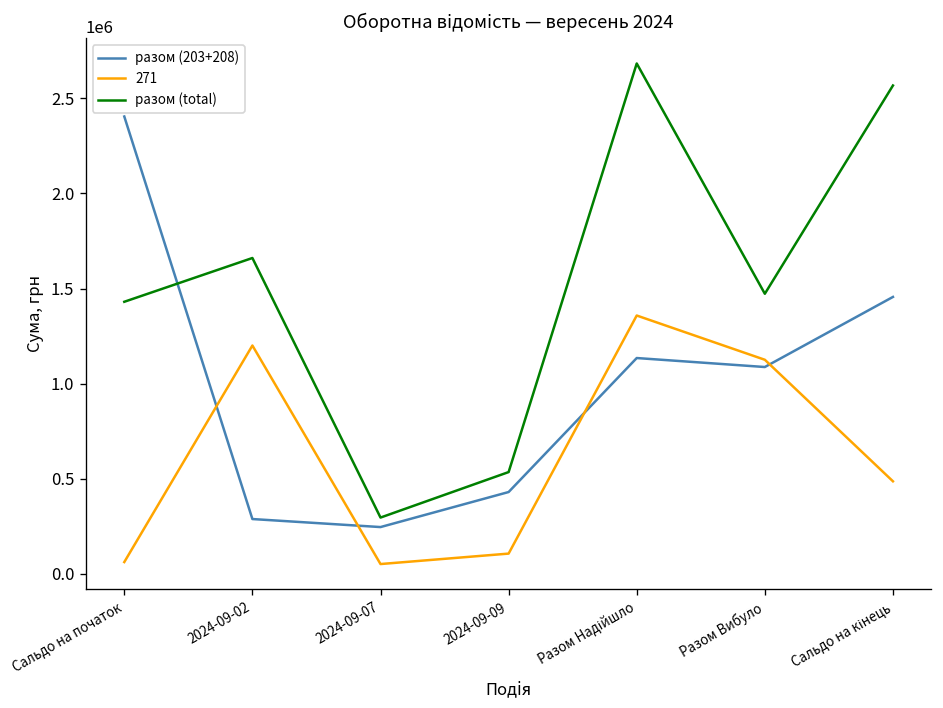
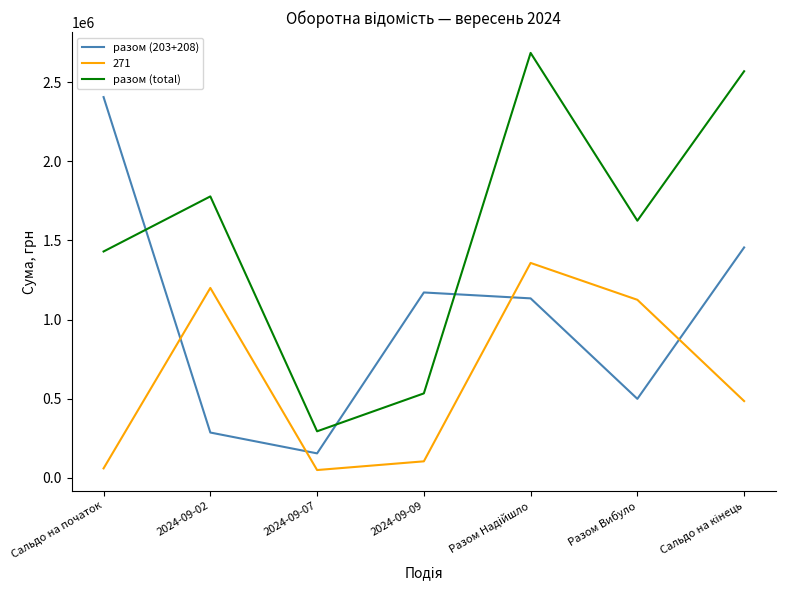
  {
    "разом (203+208)": {
      "Сальдо на початок": 2410000,
      "2024-09-02": 290000,
-     "2024-09-07": 240000,
-     "2024-09-09": 430000,
+     "2024-09-07": 160000,
+     "2024-09-09": 1170000,
      "Разом Надійшло": 1130000,
-     "Разом Вибуло": 1090000,
+     "Разом Вибуло": 500000,
      "Сальдо на кінець": 1460000
    },
    "271": {
      "Сальдо на початок": 60000,
      "2024-09-02": 1200000,
      "2024-09-07": 50000,
      "2024-09-09": 110000,
      "Разом Надійшло": 1360000,
      "Разом Вибуло": 1130000,
      "Сальдо на кінець": 490000
    },
    "разом (total)": {
      "Сальдо на початок": 1430000,
-     "2024-09-02": 1660000,
+     "2024-09-02": 1780000,
      "2024-09-07": 290000,
      "2024-09-09": 530000,
      "Разом Надійшло": 2680000,
-     "Разом Вибуло": 1470000,
+     "Разом Вибуло": 1620000,
      "Сальдо на кінець": 2570000
    }
  }
